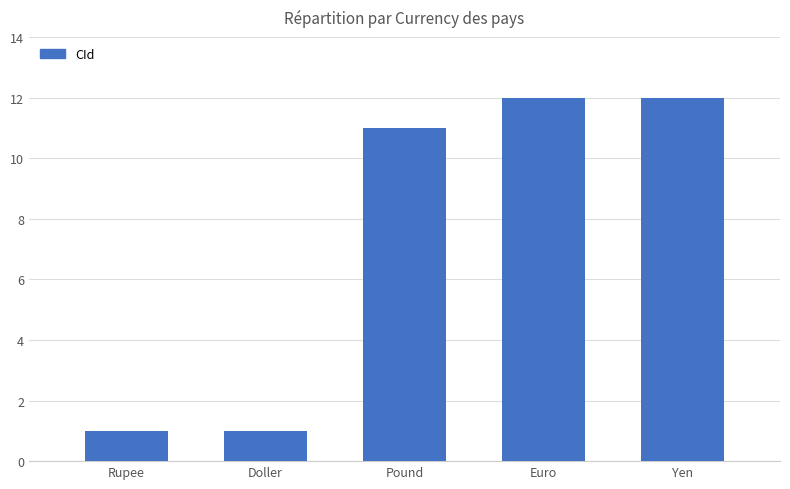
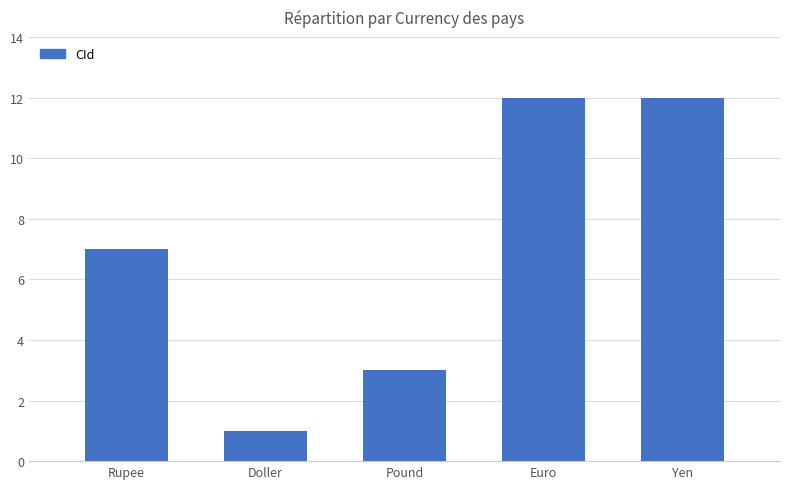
  {
-   "Rupee": 1,
+   "Rupee": 7,
    "Doller": 1,
-   "Pound": 11,
+   "Pound": 3,
    "Euro": 12,
    "Yen": 12
  }
